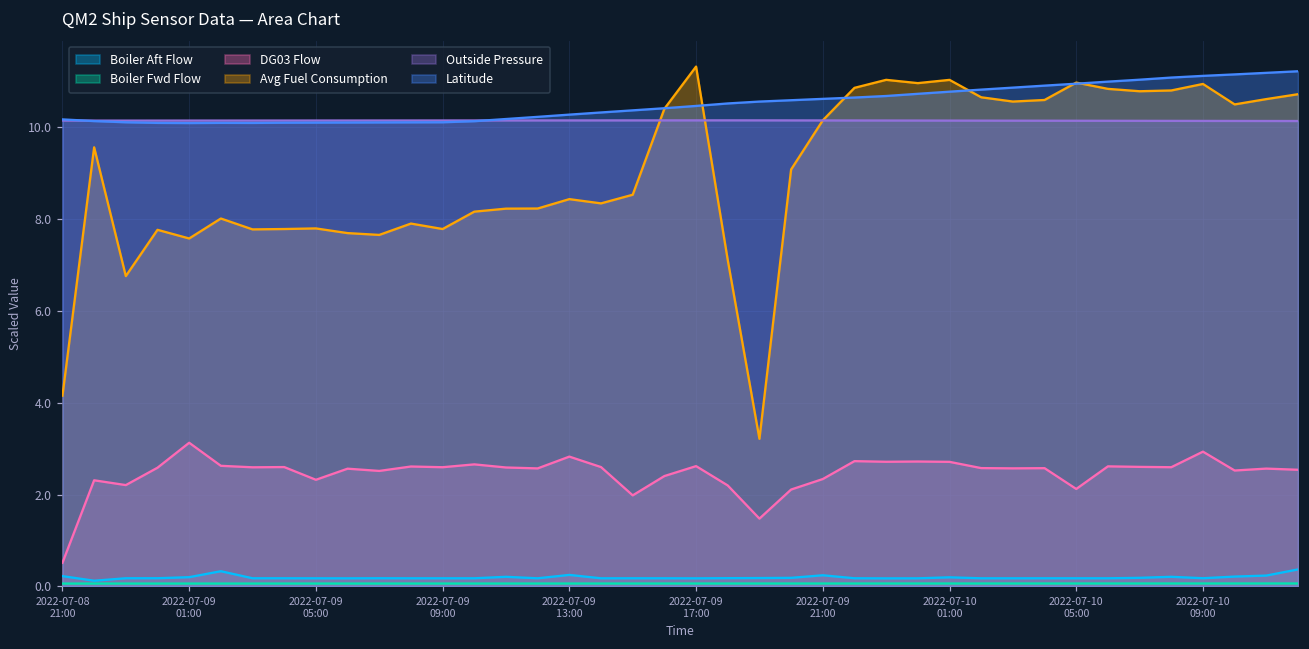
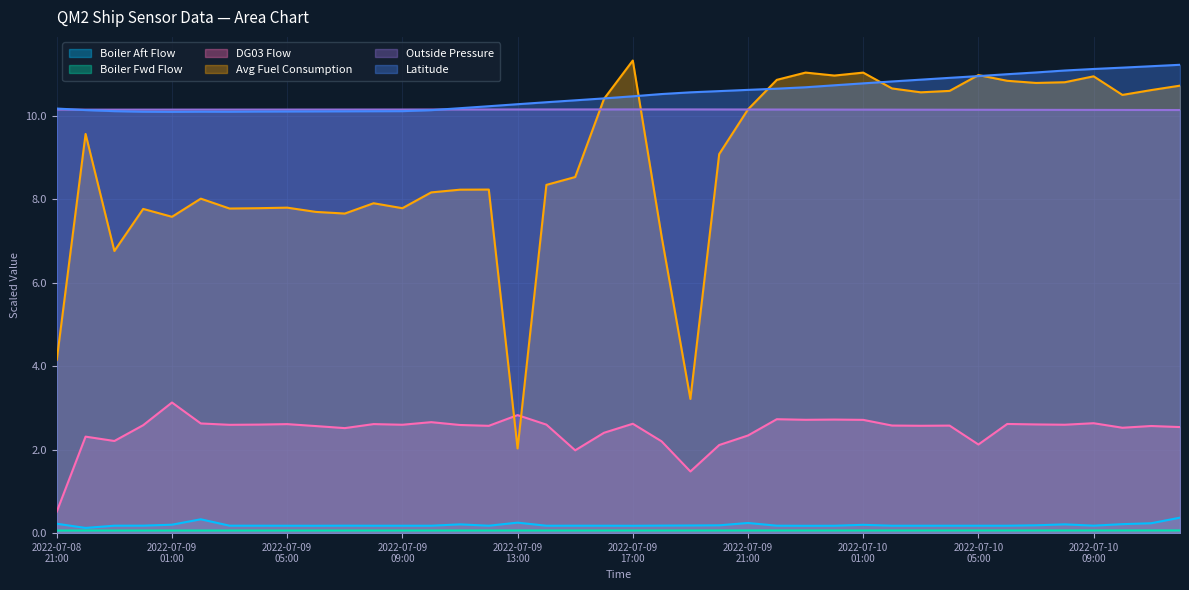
  {
    "DG03 Flow": {
      "2022-07-08 21:00": 0.5,
      "2022-07-09 01:00": 3.1,
-     "2022-07-09 05:00": 2.3,
+     "2022-07-09 05:00": 2.6,
      "2022-07-09 09:00": 2.6,
      "2022-07-09 13:00": 2.8,
      "2022-07-09 17:00": 2.6,
      "2022-07-09 21:00": 2.3,
      "2022-07-10 01:00": 2.7,
      "2022-07-10 05:00": 2.1,
-     "2022-07-10 09:00": 2.9
+     "2022-07-10 09:00": 2.6
    },
    "Avg Fuel Consumption": {
      "2022-07-08 21:00": 4.2,
      "2022-07-09 01:00": 7.6,
      "2022-07-09 05:00": 7.8,
      "2022-07-09 09:00": 7.8,
-     "2022-07-09 13:00": 8.4,
+     "2022-07-09 13:00": 2.0,
      "2022-07-09 17:00": 11.3,
      "2022-07-10 01:00": 11.0,
      "2022-07-10 09:00": 10.9
    }
  }
